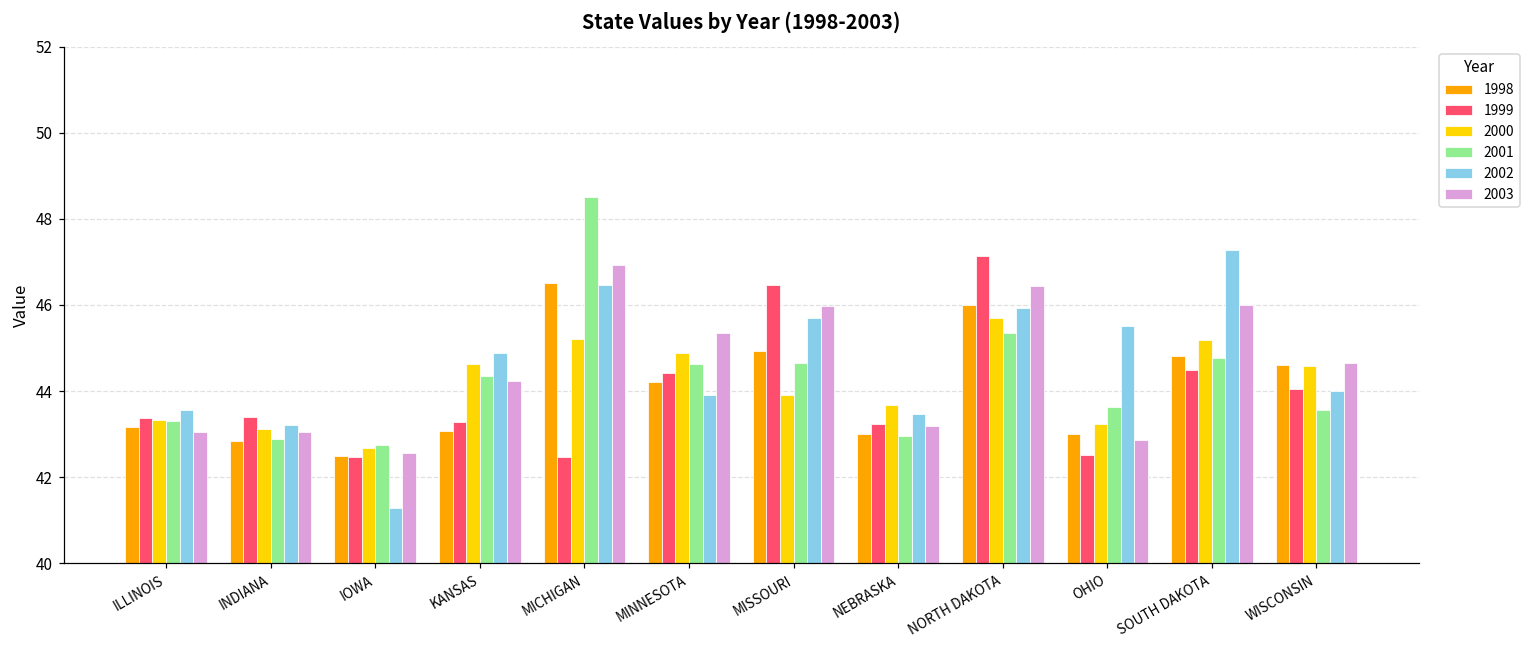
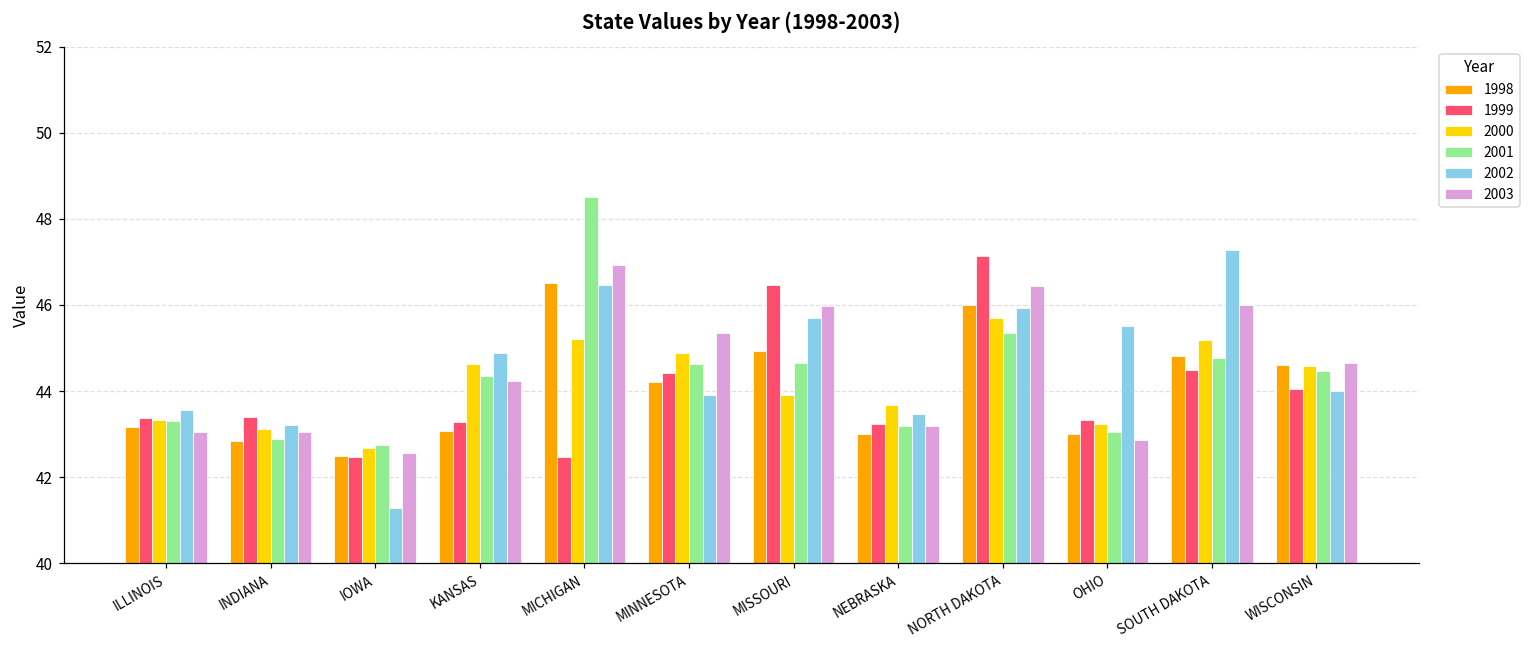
  {
    "1999": {
      "ILLINOIS": 43.4,
      "INDIANA": 43.4,
      "IOWA": 42.5,
      "KANSAS": 43.3,
      "MICHIGAN": 42.5,
      "MINNESOTA": 44.4,
      "MISSOURI": 46.5,
      "NEBRASKA": 43.2,
      "NORTH DAKOTA": 47.1,
-     "OHIO": 42.5,
+     "OHIO": 43.3,
      "SOUTH DAKOTA": 44.5,
      "WISCONSIN": 44.0
    },
    "2001": {
      "ILLINOIS": 43.3,
      "INDIANA": 42.9,
      "IOWA": 42.8,
      "KANSAS": 44.3,
      "MICHIGAN": 48.5,
      "MINNESOTA": 44.6,
      "MISSOURI": 44.7,
-     "NEBRASKA": 43.0,
+     "NEBRASKA": 43.2,
      "NORTH DAKOTA": 45.4,
-     "OHIO": 43.6,
+     "OHIO": 43.1,
      "SOUTH DAKOTA": 44.8,
-     "WISCONSIN": 43.6
+     "WISCONSIN": 44.5
    },
    "2002": {
      "ILLINOIS": 43.6,
      "INDIANA": 43.2,
      "IOWA": 41.3,
      "KANSAS": 44.9,
      "MICHIGAN": 46.5,
      "MINNESOTA": 43.9,
      "MISSOURI": 45.7,
      "NEBRASKA": 43.5,
      "NORTH DAKOTA": 45.9,
      "OHIO": 45.5,
      "SOUTH DAKOTA": 47.3,
      "WISCONSIN": 44.0
    },
    "2003": {
      "ILLINOIS": 43.1,
      "INDIANA": 43.0,
      "IOWA": 42.6,
      "KANSAS": 44.2,
      "MICHIGAN": 46.9,
      "MINNESOTA": 45.4,
      "MISSOURI": 46.0,
      "NEBRASKA": 43.2,
      "NORTH DAKOTA": 46.4,
      "OHIO": 42.9,
      "SOUTH DAKOTA": 46.0,
      "WISCONSIN": 44.6
    }
  }
